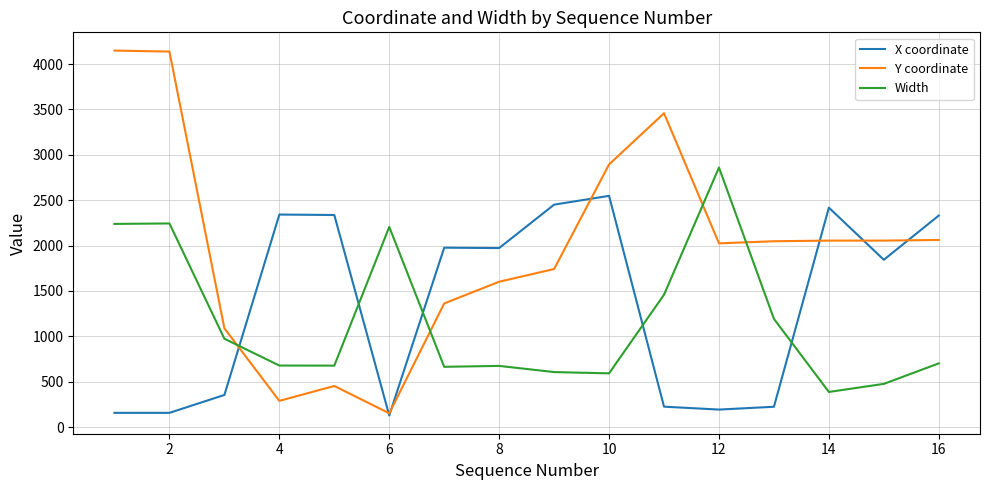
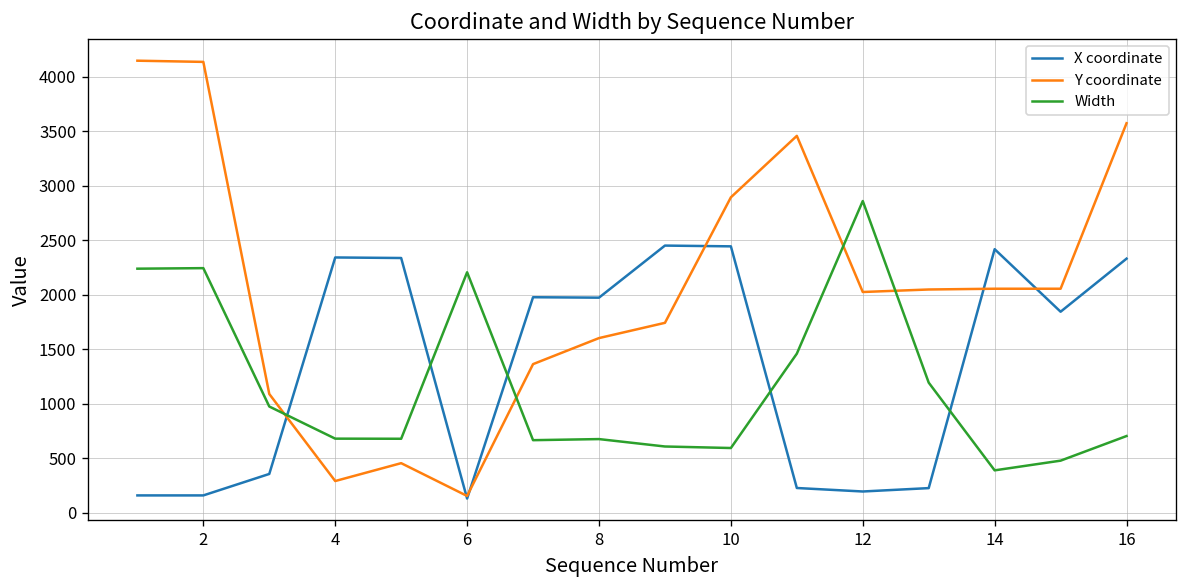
  {
    "X coordinate": {
      "2": 200,
      "4": 2300,
      "8": 2000,
-     "10": 2500,
+     "10": 2400,
      "12": 200,
      "14": 2400,
      "16": 2300
    },
    "Y coordinate": {
      "2": 4100,
      "4": 300,
      "8": 1600,
      "10": 2900,
      "12": 2000,
      "14": 2100,
-     "16": 2100
+     "16": 3600
    },
    "Width": {
      "2": 2200,
      "4": 700,
      "6": 2200,
      "8": 700,
      "10": 600,
      "12": 2900,
      "14": 400,
      "16": 700
    }
  }
